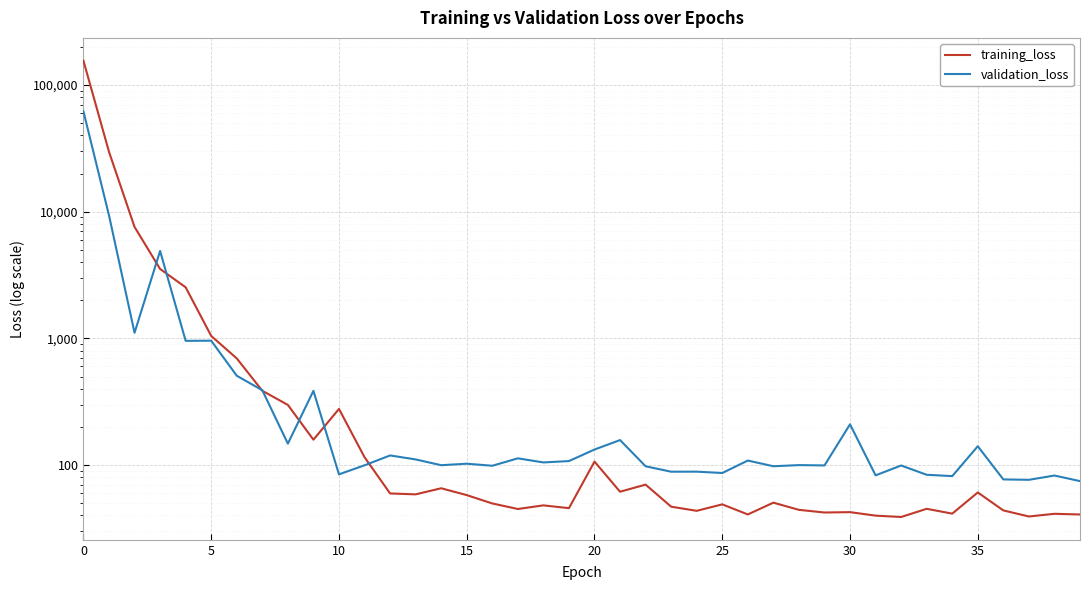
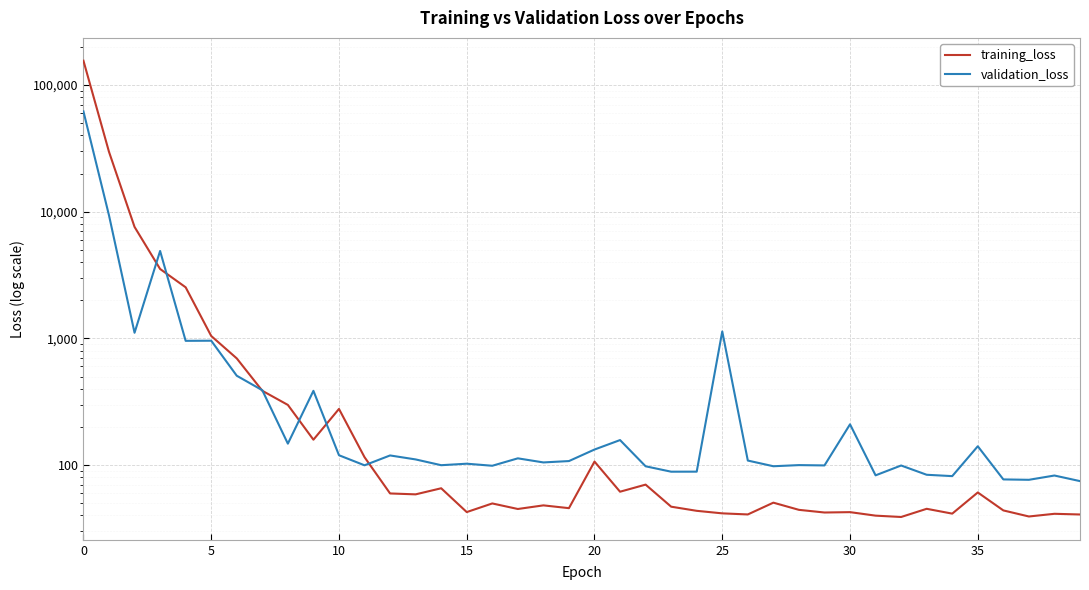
  {
    "training_loss": {
      "0": "160,000",
      "5": "1,000",
      "10": "280",
-     "15": "60",
+     "15": "43",
      "20": "110",
-     "25": "49",
+     "25": "42",
      "30": "43",
      "35": "60"
    },
    "validation_loss": {
      "0": "60,000",
      "5": "1,000",
-     "10": "80",
+     "10": "120",
      "15": "100",
      "20": "130",
-     "25": "90",
+     "25": "1,100",
      "30": "210",
      "35": "140"
    }
  }
